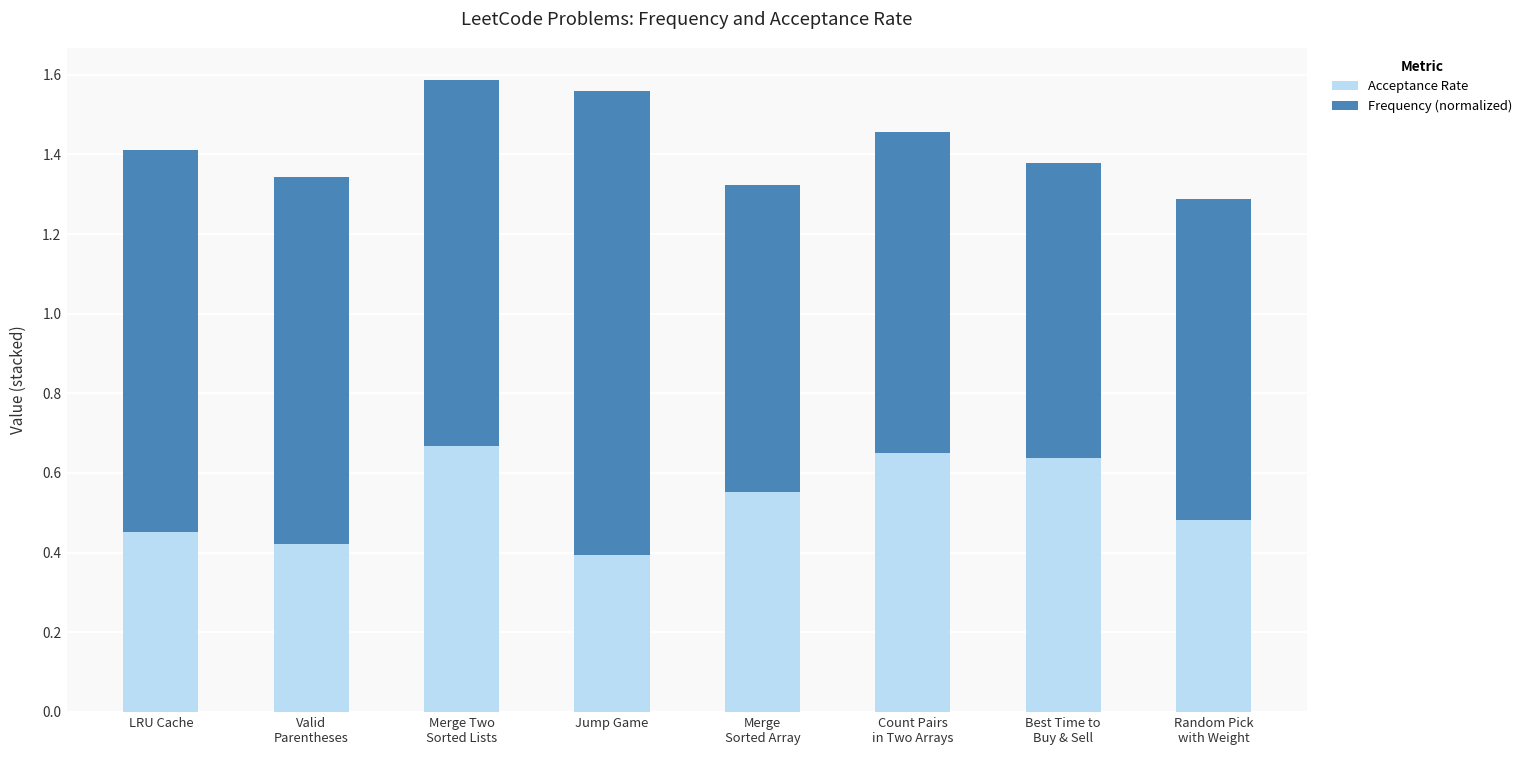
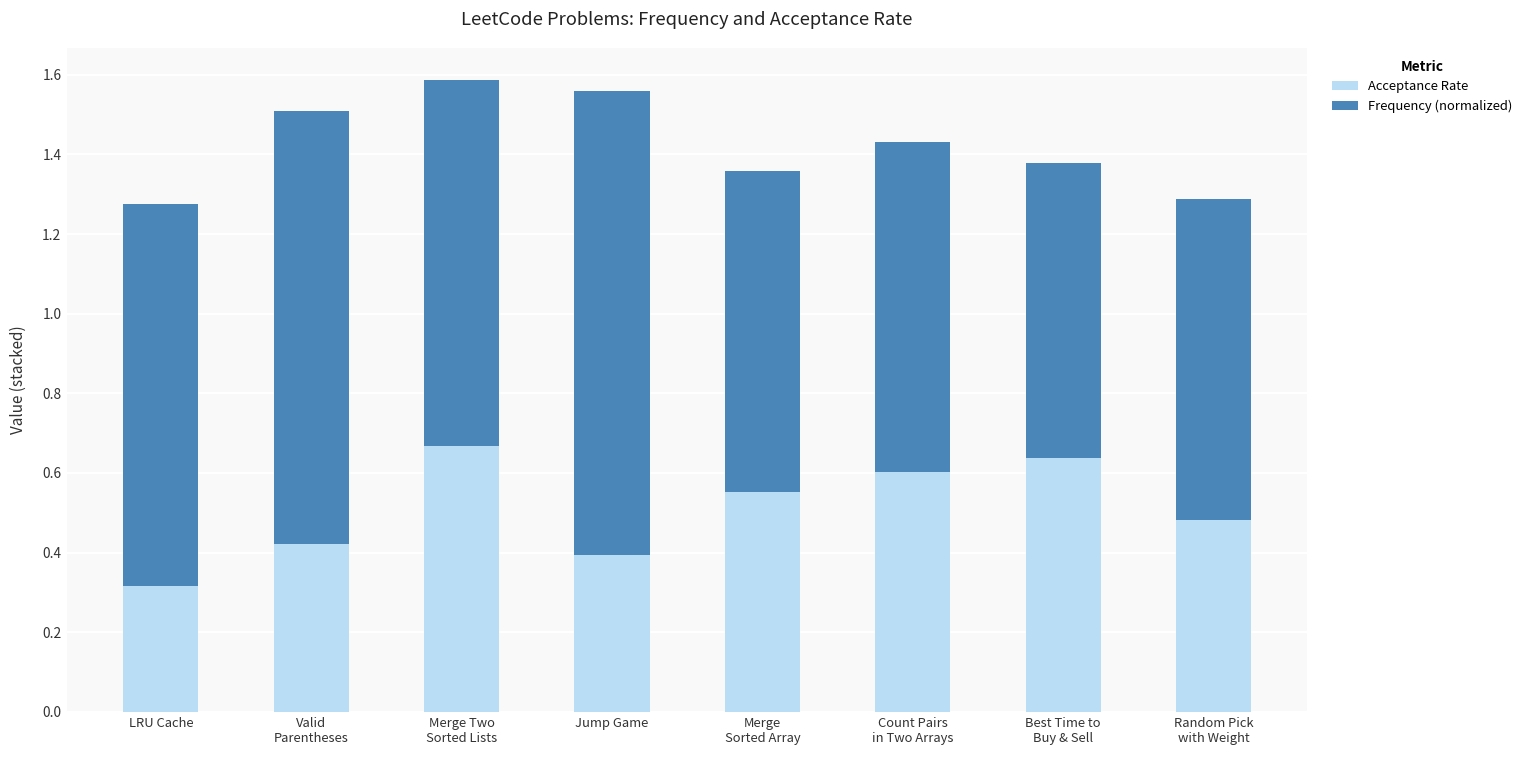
  {
    "Acceptance Rate": {
-     "LRU Cache": 0.45,
+     "LRU Cache": 0.32,
      "Valid Parentheses": 0.42,
      "Merge Two Sorted Lists": 0.67,
      "Jump Game": 0.39,
      "Merge Sorted Array": 0.55,
-     "Count Pairs in Two Arrays": 0.65,
+     "Count Pairs in Two Arrays": 0.60,
      "Best Time to Buy & Sell": 0.64,
      "Random Pick with Weight": 0.48
    },
    "Frequency (normalized)": {
      "LRU Cache": 0.96,
-     "Valid Parentheses": 0.92,
+     "Valid Parentheses": 1.09,
      "Merge Two Sorted Lists": 0.92,
      "Jump Game": 1.17,
-     "Merge Sorted Array": 0.77,
-     "Count Pairs in Two Arrays": 0.81,
+     "Merge Sorted Array": 0.81,
+     "Count Pairs in Two Arrays": 0.83,
      "Best Time to Buy & Sell": 0.74,
      "Random Pick with Weight": 0.81
    }
  }
